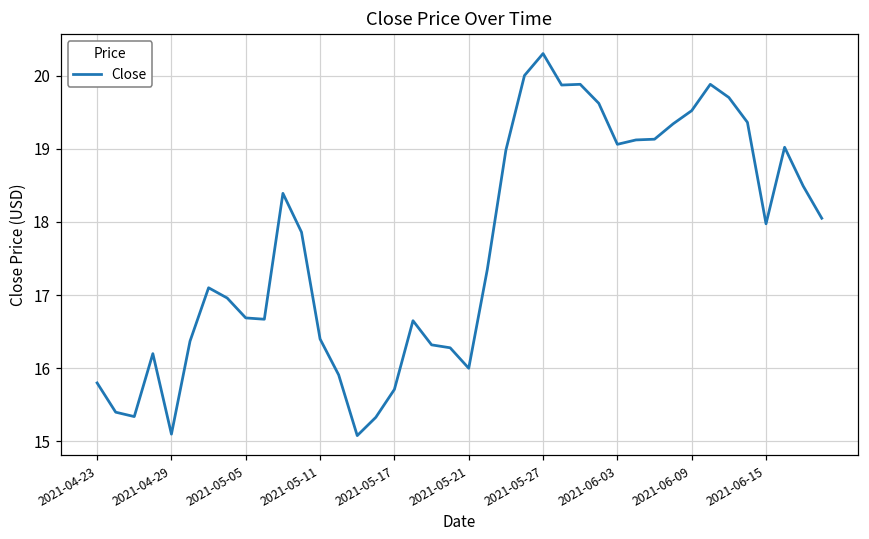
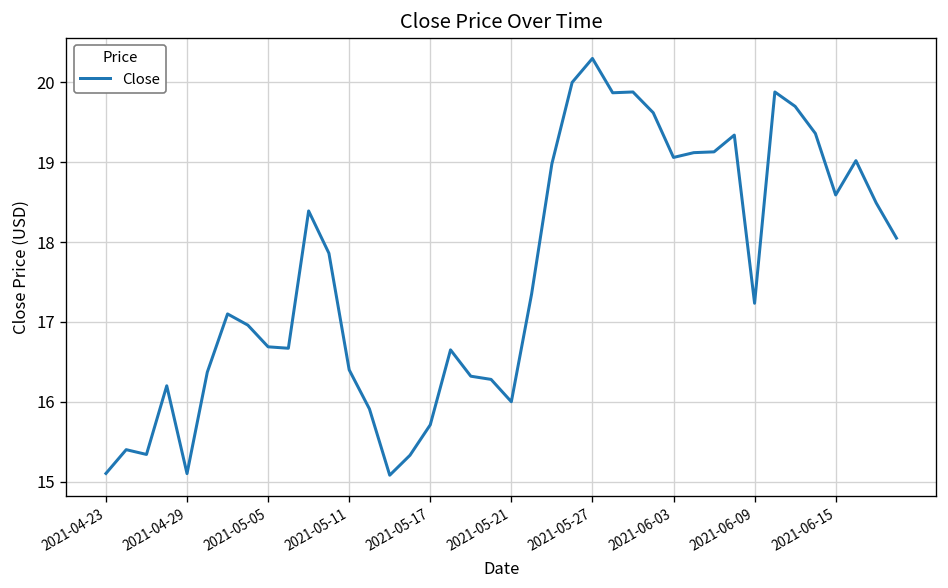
  {
-   "2021-04-23": 15.8,
+   "2021-04-23": 15.1,
    "2021-04-29": 15.1,
    "2021-05-05": 16.7,
    "2021-05-11": 16.4,
    "2021-05-17": 15.7,
    "2021-05-21": 16.0,
    "2021-05-27": 20.3,
    "2021-06-03": 19.1,
-   "2021-06-09": 19.5,
-   "2021-06-15": 18.0
+   "2021-06-09": 17.2,
+   "2021-06-15": 18.6
  }
